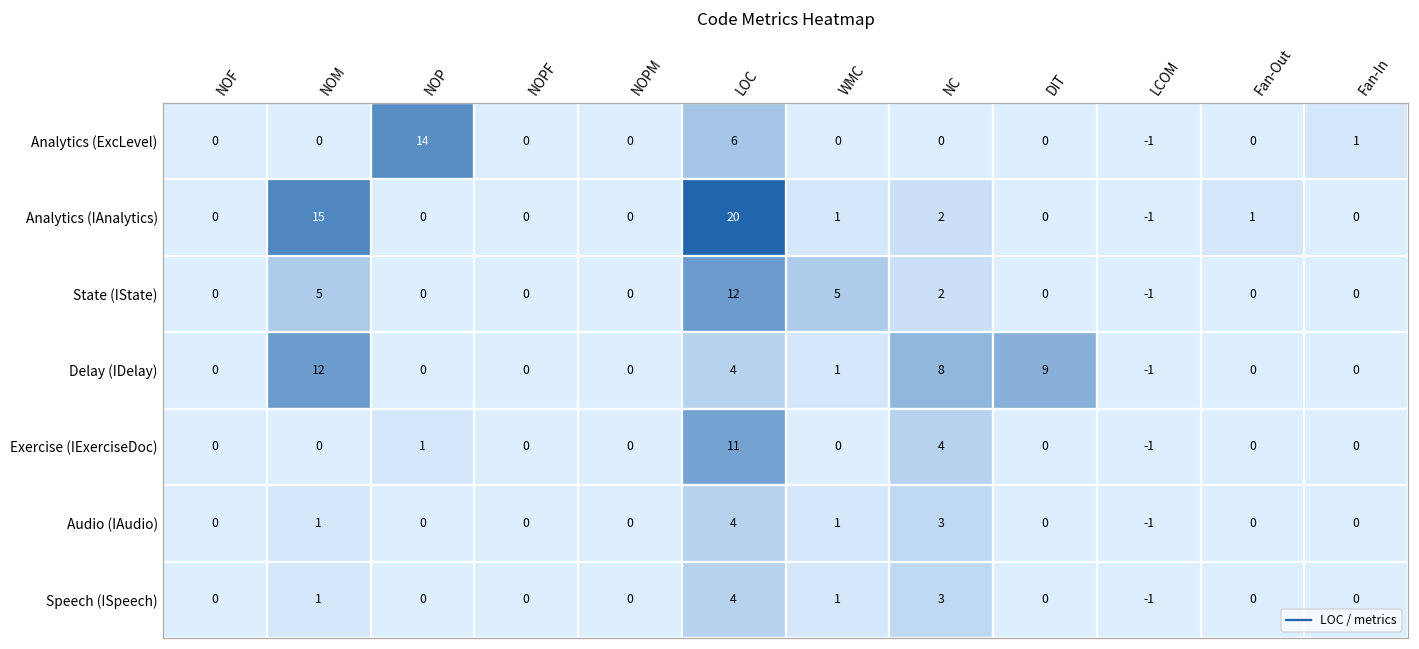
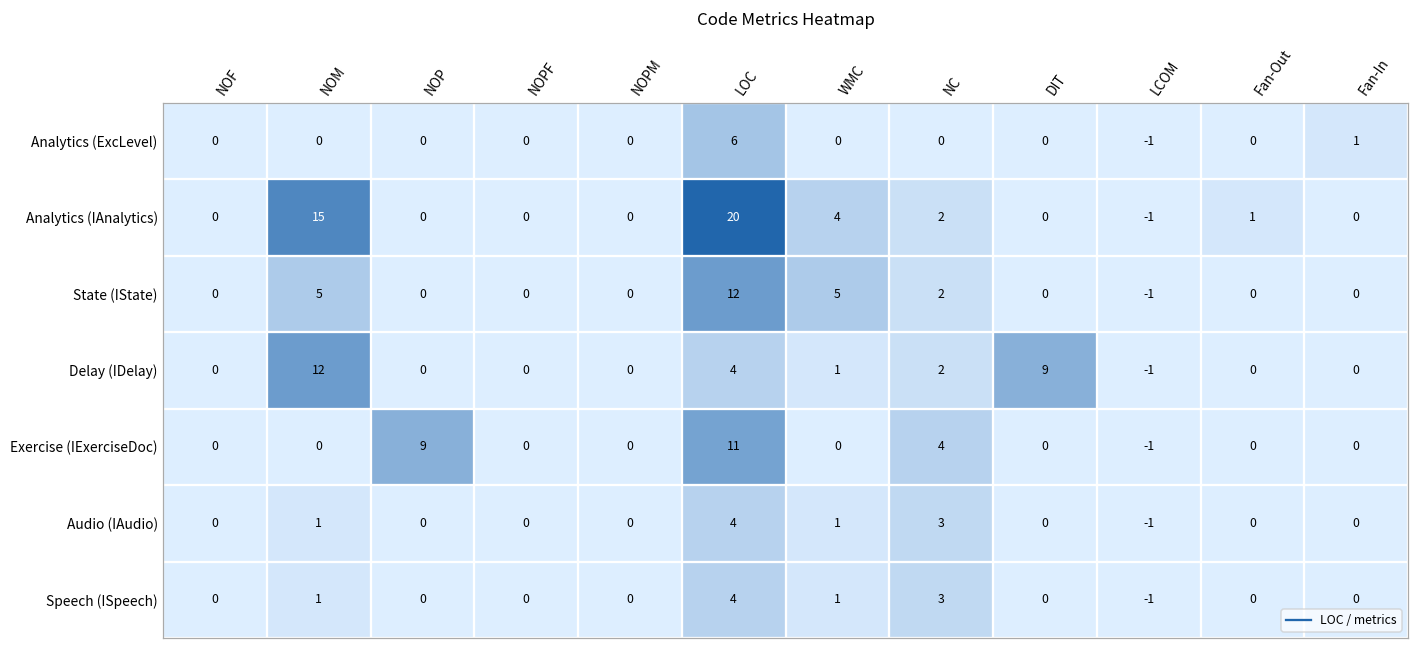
  {
    "Analytics (ExcLevel)": {
      "NOF": 0,
      "NOM": 0,
-     "NOP": 14,
+     "NOP": 0,
      "NOPF": 0,
      "NOPM": 0,
      "LOC": 6,
      "WMC": 0,
      "NC": 0,
      "DIT": 0,
      "LCOM": -1,
      "Fan-Out": 0,
      "Fan-In": 1
    },
    "Analytics (IAnalytics)": {
      "NOF": 0,
      "NOM": 15,
      "NOP": 0,
      "NOPF": 0,
      "NOPM": 0,
      "LOC": 20,
-     "WMC": 1,
+     "WMC": 4,
      "NC": 2,
      "DIT": 0,
      "LCOM": -1,
      "Fan-Out": 1,
      "Fan-In": 0
    },
    "State (IState)": {
      "NOF": 0,
      "NOM": 5,
      "NOP": 0,
      "NOPF": 0,
      "NOPM": 0,
      "LOC": 12,
      "WMC": 5,
      "NC": 2,
      "DIT": 0,
      "LCOM": -1,
      "Fan-Out": 0,
      "Fan-In": 0
    },
    "Delay (IDelay)": {
      "NOF": 0,
      "NOM": 12,
      "NOP": 0,
      "NOPF": 0,
      "NOPM": 0,
      "LOC": 4,
      "WMC": 1,
-     "NC": 8,
+     "NC": 2,
      "DIT": 9,
      "LCOM": -1,
      "Fan-Out": 0,
      "Fan-In": 0
    },
    "Exercise (IExerciseDoc)": {
      "NOF": 0,
      "NOM": 0,
-     "NOP": 1,
+     "NOP": 9,
      "NOPF": 0,
      "NOPM": 0,
      "LOC": 11,
      "WMC": 0,
      "NC": 4,
      "DIT": 0,
      "LCOM": -1,
      "Fan-Out": 0,
      "Fan-In": 0
    },
    "Audio (IAudio)": {
      "NOF": 0,
      "NOM": 1,
      "NOP": 0,
      "NOPF": 0,
      "NOPM": 0,
      "LOC": 4,
      "WMC": 1,
      "NC": 3,
      "DIT": 0,
      "LCOM": -1,
      "Fan-Out": 0,
      "Fan-In": 0
    },
    "Speech (ISpeech)": {
      "NOF": 0,
      "NOM": 1,
      "NOP": 0,
      "NOPF": 0,
      "NOPM": 0,
      "LOC": 4,
      "WMC": 1,
      "NC": 3,
      "DIT": 0,
      "LCOM": -1,
      "Fan-Out": 0,
      "Fan-In": 0
    }
  }
